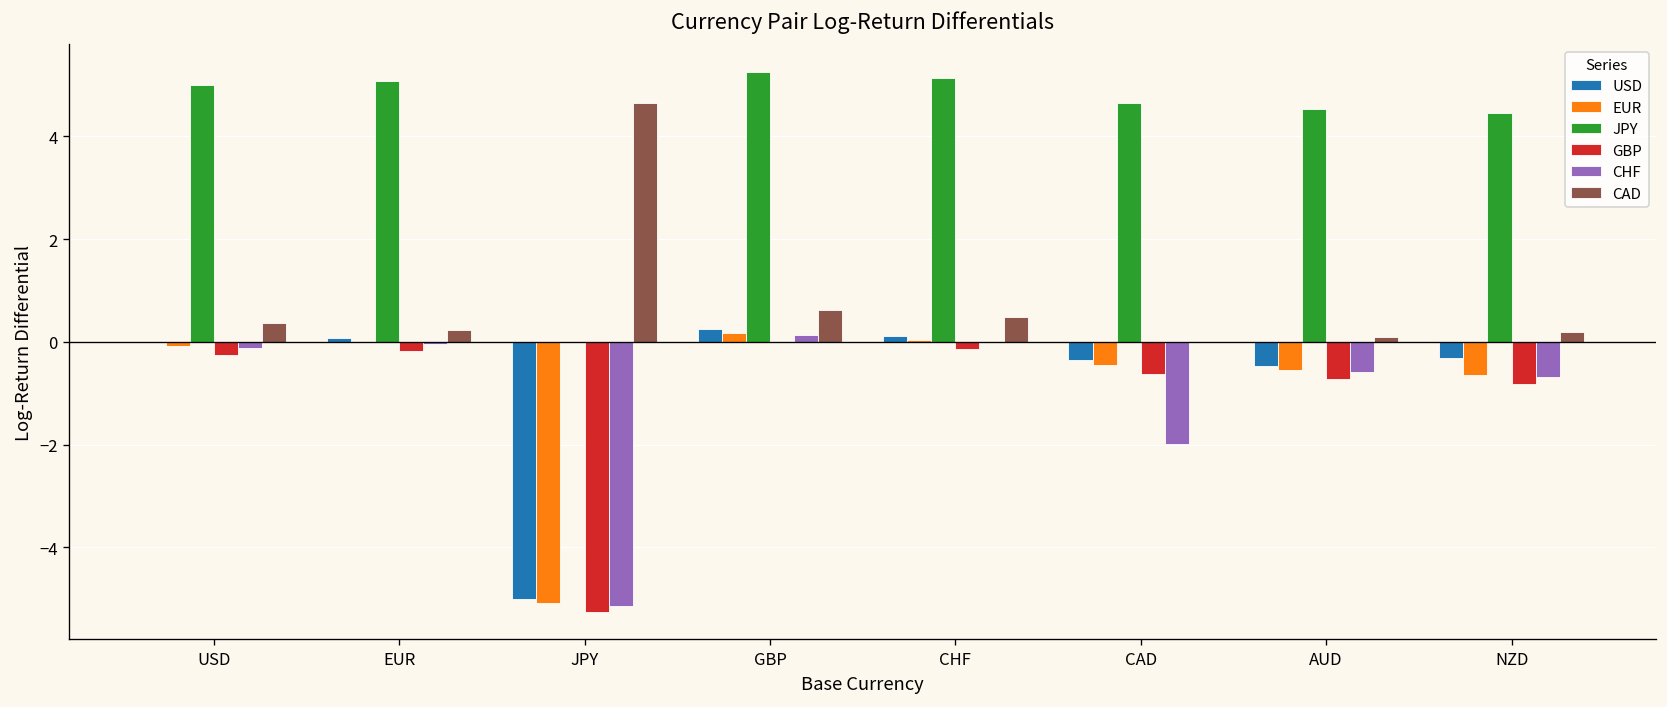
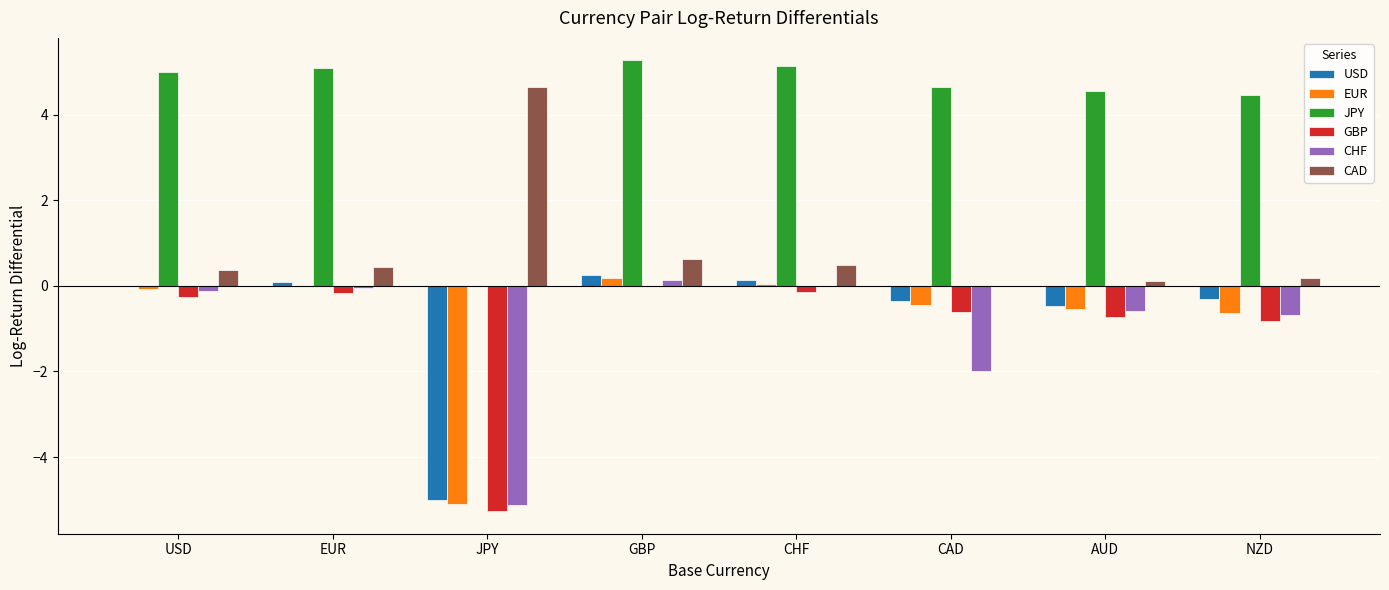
  {
    "USD": {
      "USD": 0.0,
      "EUR": 0.1,
      "JPY": -5.0,
      "GBP": 0.3,
      "CHF": 0.1,
      "CAD": -0.4,
      "AUD": -0.5,
      "NZD": -0.3
    },
    "EUR": {
      "USD": -0.1,
      "EUR": 0.0,
      "JPY": -5.1,
      "GBP": 0.2,
      "CAD": -0.4,
      "AUD": -0.5,
      "NZD": -0.6
    },
    "JPY": {
      "USD": 5.0,
      "EUR": 5.1,
      "JPY": 0.0,
      "GBP": 5.3,
      "CHF": 5.1,
      "CAD": 4.6,
      "AUD": 4.5,
      "NZD": 4.5
    },
    "GBP": {
      "USD": -0.3,
      "EUR": -0.2,
      "JPY": -5.3,
      "GBP": 0.0,
      "CHF": -0.1,
      "CAD": -0.6,
      "AUD": -0.7,
      "NZD": -0.8
    },
    "CHF": {
      "USD": -0.1,
      "JPY": -5.1,
      "GBP": 0.1,
      "CHF": 0.0,
      "CAD": -2.0,
      "AUD": -0.6,
      "NZD": -0.7
    },
    "CAD": {
      "USD": 0.4,
-     "EUR": 0.2,
+     "EUR": 0.4,
      "JPY": 4.6,
      "GBP": 0.6,
      "CHF": 0.5,
      "CAD": 0.0,
      "AUD": 0.1,
      "NZD": 0.2
    }
  }
